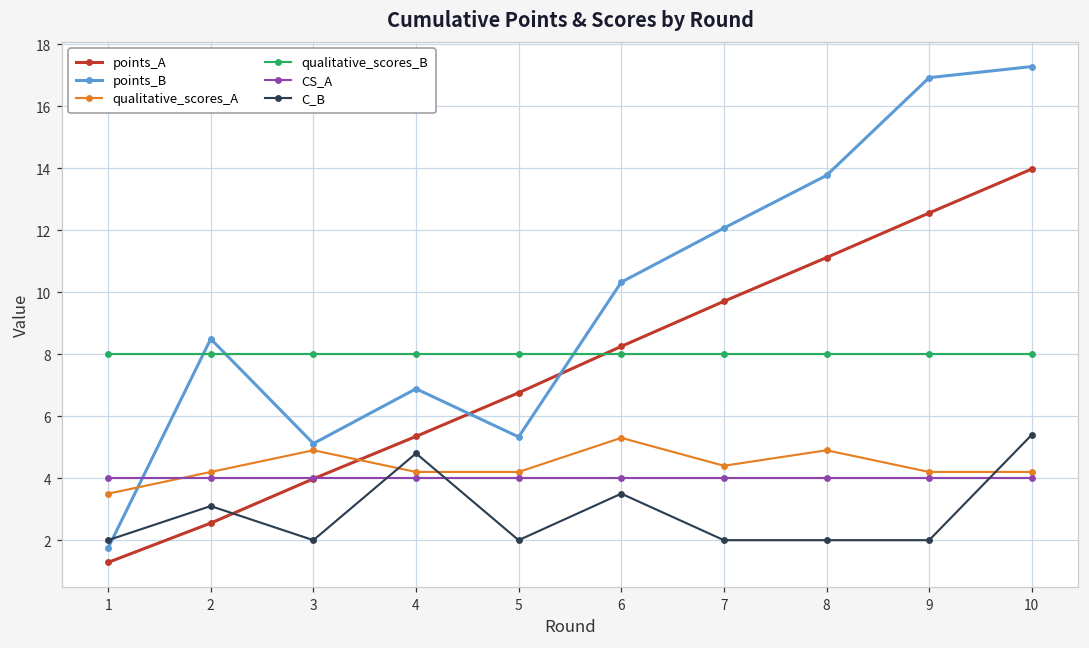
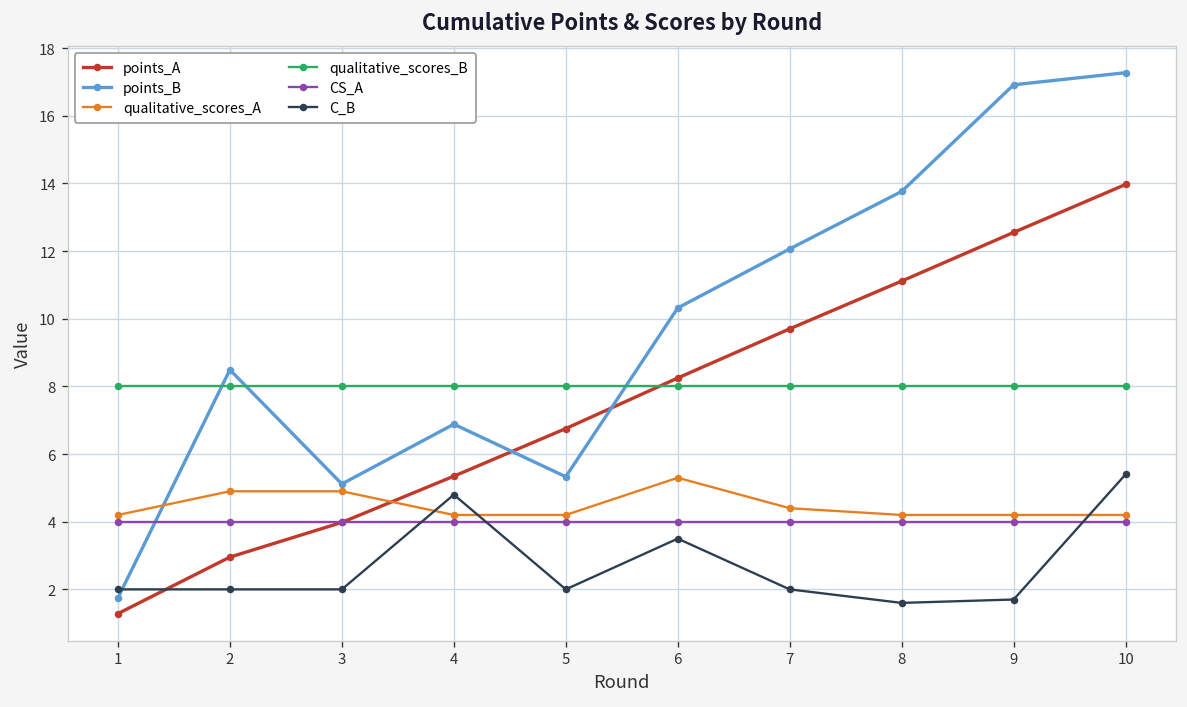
  {
    "points_A": {
      "1": 1.3,
-     "2": 2.6,
+     "2": 3.0,
      "4": 5.3,
      "5": 6.8,
      "6": 8.2,
      "7": 9.7,
      "8": 11.1,
      "9": 12.6,
      "10": 14.0
    },
    "points_B": {
      "1": 1.7,
      "2": 8.5,
      "3": 5.1,
      "4": 6.9,
      "5": 5.3,
      "6": 10.3,
      "7": 12.1,
      "8": 13.8,
      "9": 16.9,
      "10": 17.3
    },
    "qualitative_scores_A": {
-     "1": 3.5,
-     "2": 4.2,
+     "1": 4.2,
+     "2": 4.9,
      "3": 4.9,
      "4": 4.2,
      "5": 4.2,
      "6": 5.3,
      "7": 4.4,
-     "8": 4.9,
+     "8": 4.2,
      "9": 4.2,
      "10": 4.2
    },
    "qualitative_scores_B": {
      "1": 8.0,
      "2": 8.0,
      "3": 8.0,
      "4": 8.0,
      "5": 8.0,
      "6": 8.0,
      "7": 8.0,
      "8": 8.0,
      "9": 8.0,
      "10": 8.0
    },
    "CS_A": {
      "1": 4.0,
      "2": 4.0,
      "4": 4.0,
      "5": 4.0,
      "6": 4.0,
      "7": 4.0,
      "8": 4.0,
      "9": 4.0,
      "10": 4.0
    },
    "C_B": {
      "1": 2.0,
-     "2": 3.1,
+     "2": 2.0,
      "3": 2.0,
      "4": 4.8,
      "5": 2.0,
      "6": 3.5,
      "7": 2.0,
-     "8": 2.0,
-     "9": 2.0,
+     "8": 1.6,
+     "9": 1.7,
      "10": 5.4
    }
  }
